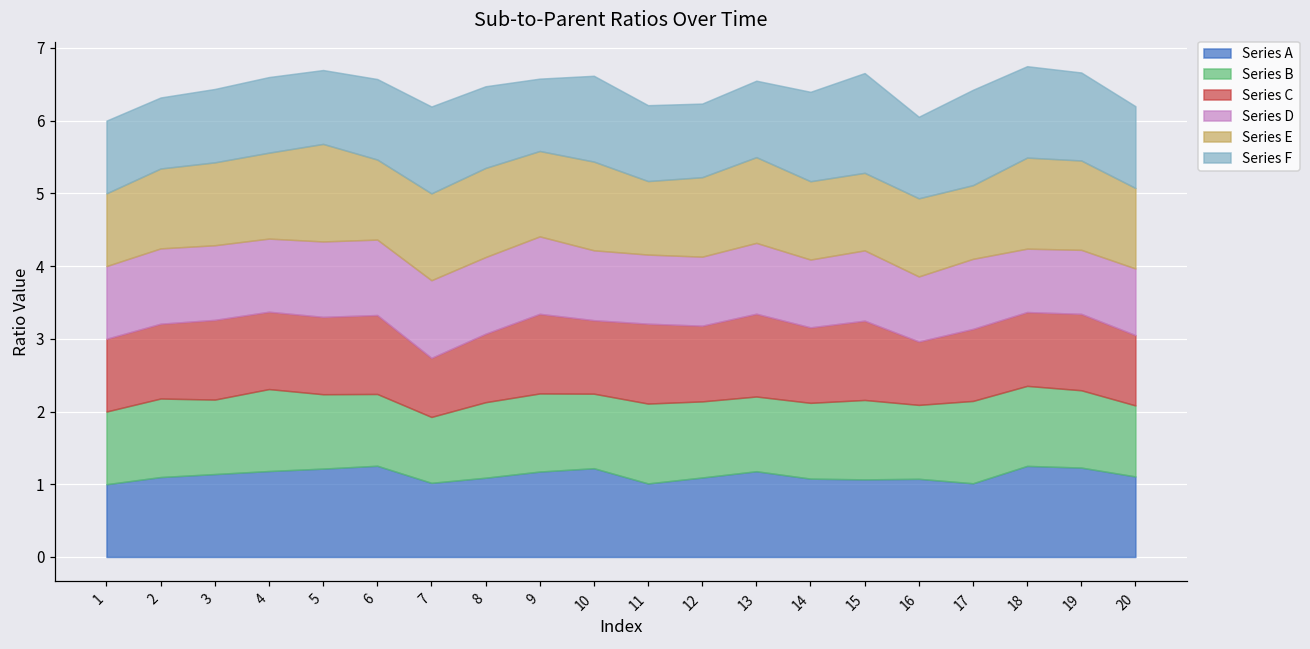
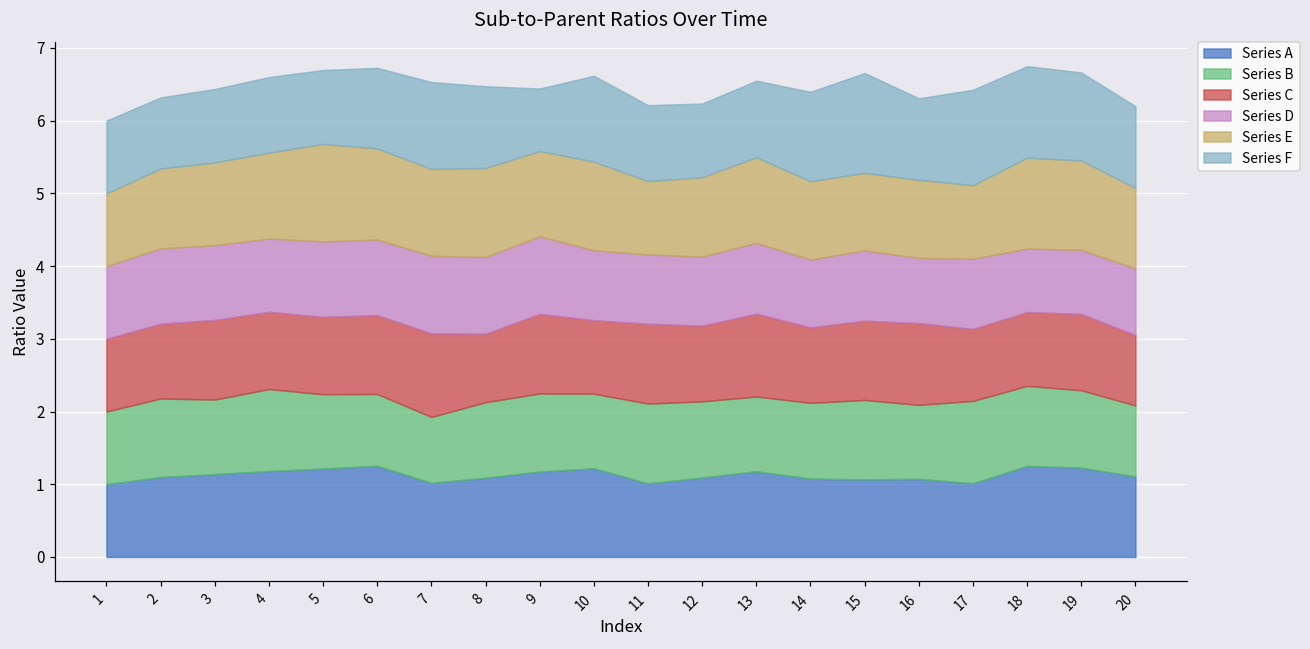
  {
    "Series A": {
      "1": 1.0,
      "2": 1.1,
      "3": 1.1,
      "4": 1.2,
      "5": 1.2,
      "6": 1.3,
      "7": 1.0,
      "8": 1.1,
      "9": 1.2,
      "10": 1.2,
      "11": 1.0,
      "12": 1.1,
      "13": 1.2,
      "14": 1.1,
      "15": 1.1,
      "16": 1.1,
      "17": 1.0,
      "18": 1.3,
      "19": 1.2,
      "20": 1.1
    },
    "Series B": {
      "1": 1.0,
      "2": 1.1,
      "3": 1.0,
      "4": 1.1,
      "5": 1.0,
      "6": 1.0,
      "7": 0.9,
      "8": 1.0,
      "9": 1.1,
      "10": 1.0,
      "11": 1.1,
      "12": 1.0,
      "13": 1.0,
      "14": 1.0,
      "15": 1.1,
      "16": 1.0,
      "17": 1.1,
      "18": 1.1,
      "19": 1.1,
      "20": 1.0
    },
    "Series C": {
      "1": 1.0,
      "2": 1.0,
      "3": 1.1,
      "4": 1.1,
      "5": 1.1,
      "6": 1.1,
-     "7": 0.8,
+     "7": 1.1,
      "8": 0.9,
      "9": 1.1,
      "10": 1.0,
      "11": 1.1,
      "12": 1.0,
      "13": 1.1,
      "14": 1.0,
      "15": 1.1,
-     "16": 0.9,
+     "16": 1.1,
      "17": 1.0,
      "18": 1.0,
      "19": 1.1,
      "20": 1.0
    },
    "Series D": {
      "1": 1.0,
      "2": 1.0,
      "3": 1.0,
      "4": 1.0,
      "5": 1.0,
      "6": 1.0,
      "7": 1.1,
      "8": 1.1,
      "9": 1.1,
      "10": 1.0,
      "11": 1.0,
      "12": 0.9,
      "13": 1.0,
      "14": 0.9,
      "15": 1.0,
      "16": 0.9,
      "17": 1.0,
      "18": 0.9,
      "19": 0.9,
      "20": 0.9
    },
    "Series E": {
      "1": 1.0,
      "2": 1.1,
      "3": 1.1,
      "4": 1.2,
      "5": 1.3,
-     "6": 1.1,
+     "6": 1.3,
      "7": 1.2,
      "8": 1.2,
      "9": 1.2,
      "10": 1.2,
      "11": 1.0,
      "12": 1.1,
      "13": 1.2,
      "14": 1.1,
      "15": 1.1,
      "16": 1.1,
      "17": 1.0,
      "18": 1.3,
      "19": 1.2,
      "20": 1.1
    },
    "Series F": {
      "1": 1.0,
      "2": 1.0,
      "3": 1.0,
      "4": 1.0,
      "5": 1.0,
      "6": 1.1,
      "7": 1.2,
      "8": 1.1,
-     "9": 1.0,
+     "9": 0.9,
      "10": 1.2,
      "11": 1.0,
      "12": 1.0,
      "13": 1.1,
      "14": 1.2,
      "15": 1.4,
      "16": 1.1,
      "17": 1.3,
      "18": 1.3,
      "19": 1.2,
      "20": 1.1
    }
  }
